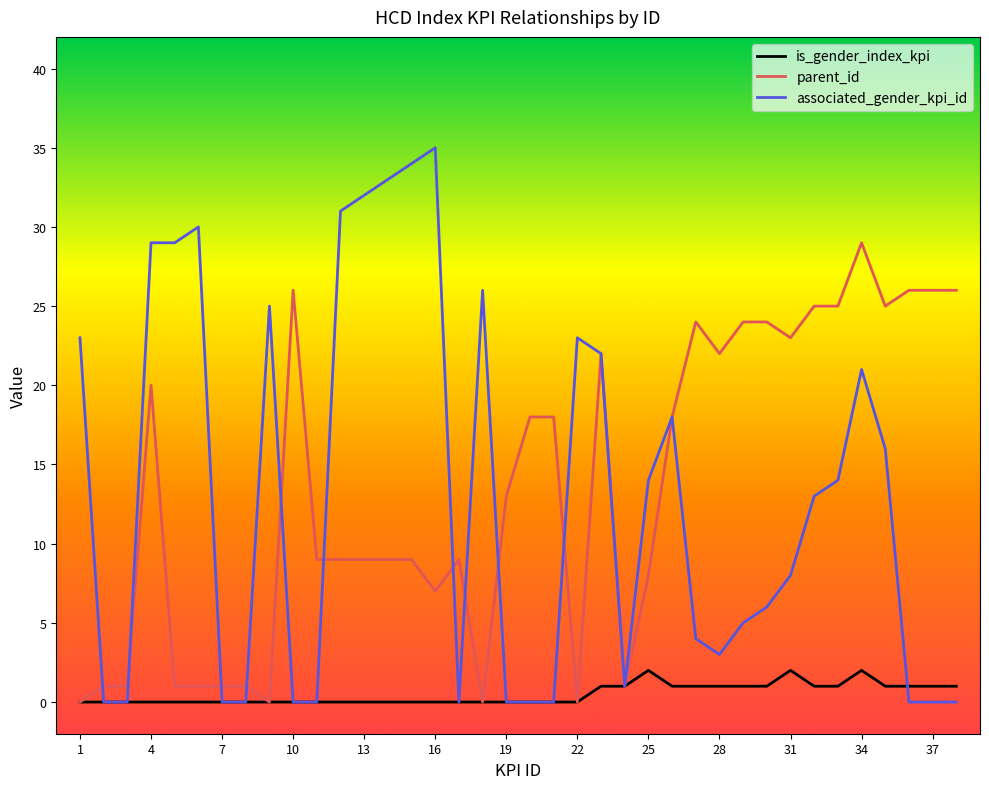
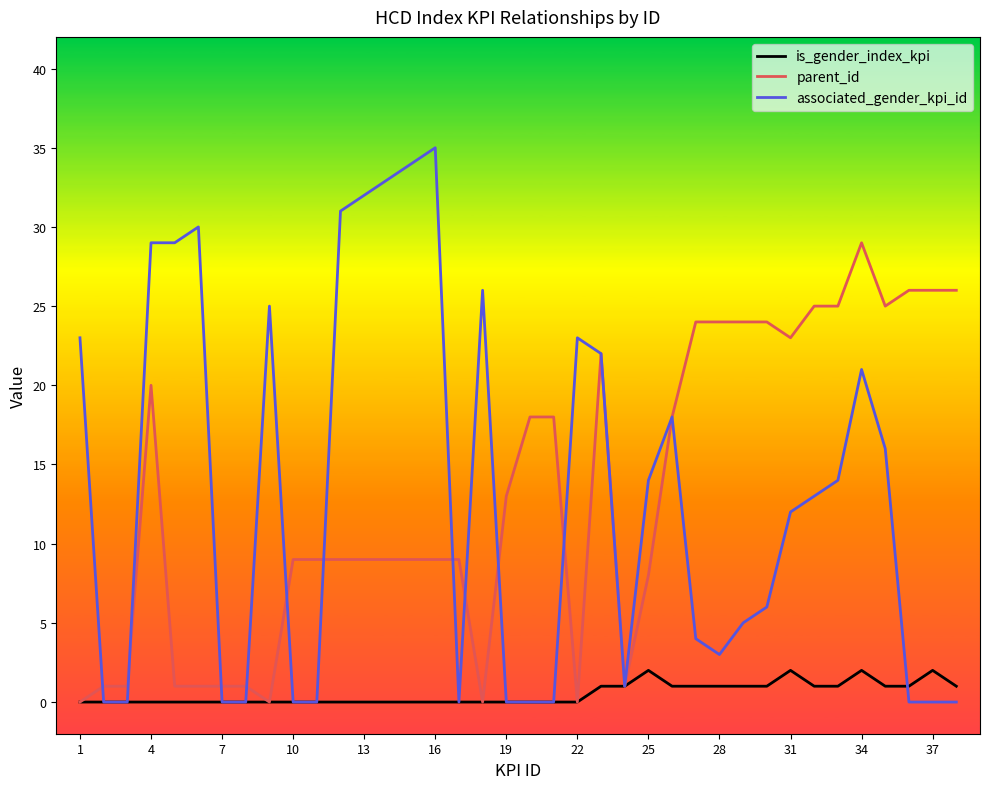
  {
    "is_gender_index_kpi": {
      "4": 0,
      "13": 0,
      "16": 0,
      "25": 2,
      "28": 1,
      "31": 2,
      "34": 2,
-     "37": 1
+     "37": 2
    },
    "parent_id": {
      "4": 20,
      "7": 1,
-     "10": 26,
+     "10": 9,
      "13": 9,
-     "16": 7,
+     "16": 9,
      "19": 13,
      "25": 8,
-     "28": 22,
+     "28": 24,
      "31": 23,
      "34": 29,
      "37": 26
    },
    "associated_gender_kpi_id": {
      "1": 23,
      "4": 29,
      "13": 32,
      "16": 35,
      "22": 23,
      "25": 14,
      "28": 3,
-     "31": 8,
+     "31": 12,
      "34": 21,
      "37": 0
    }
  }
